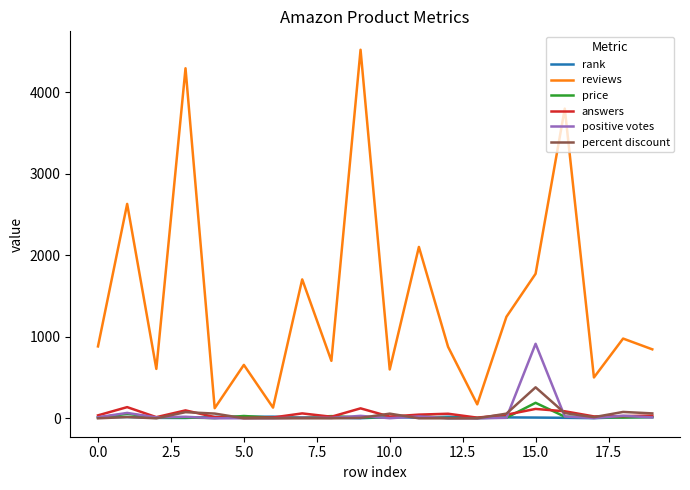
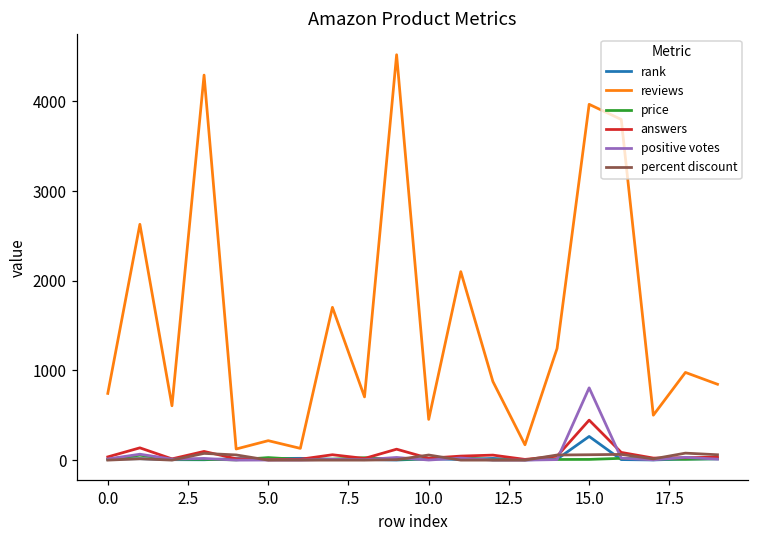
  {
    "rank": {
-     "15.0": 0
+     "15.0": 300
    },
    "reviews": {
-     "0.0": 900,
-     "5.0": 700,
-     "10.0": 600,
-     "15.0": 1800
+     "0.0": 700,
+     "5.0": 200,
+     "10.0": 500,
+     "15.0": 4000
    },
    "price": {
-     "15.0": 200
+     "15.0": 0
    },
    "answers": {
-     "15.0": 100
+     "15.0": 400
    },
    "positive votes": {
-     "15.0": 900
+     "15.0": 800
    },
    "percent discount": {
      "10.0": 100,
-     "15.0": 400
+     "15.0": 100
    }
  }
